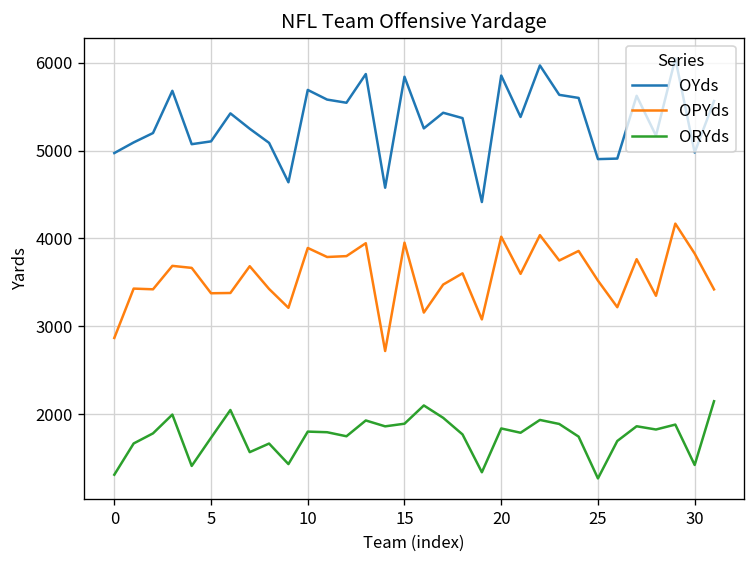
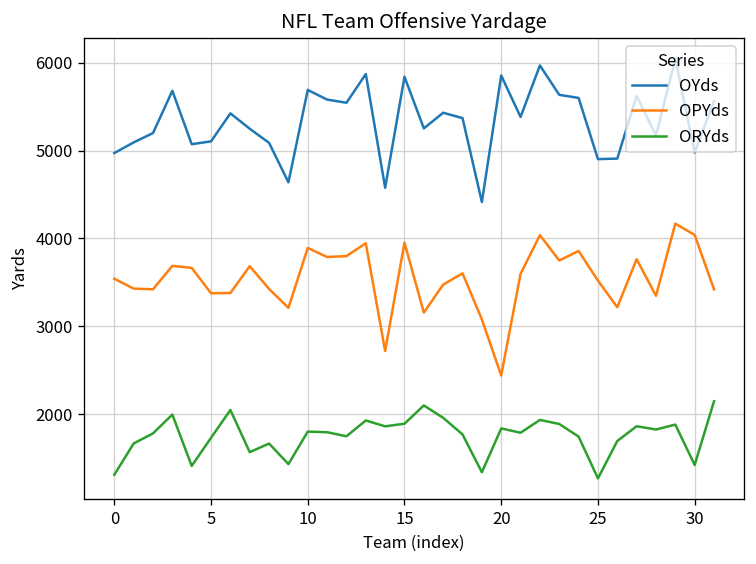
  {
    "OYds": {
      "0": 5000,
      "5": 5100,
      "10": 5700,
      "15": 5800,
      "20": 5900,
      "25": 4900,
      "30": 5000
    },
    "OPYds": {
-     "0": 2900,
+     "0": 3500,
      "5": 3400,
      "10": 3900,
      "15": 4000,
-     "20": 4000,
+     "20": 2400,
      "25": 3500,
-     "30": 3800
+     "30": 4000
    },
    "ORYds": {
      "0": 1300,
      "5": 1700,
      "10": 1800,
      "15": 1900,
      "20": 1800,
      "25": 1300,
      "30": 1400
    }
  }
